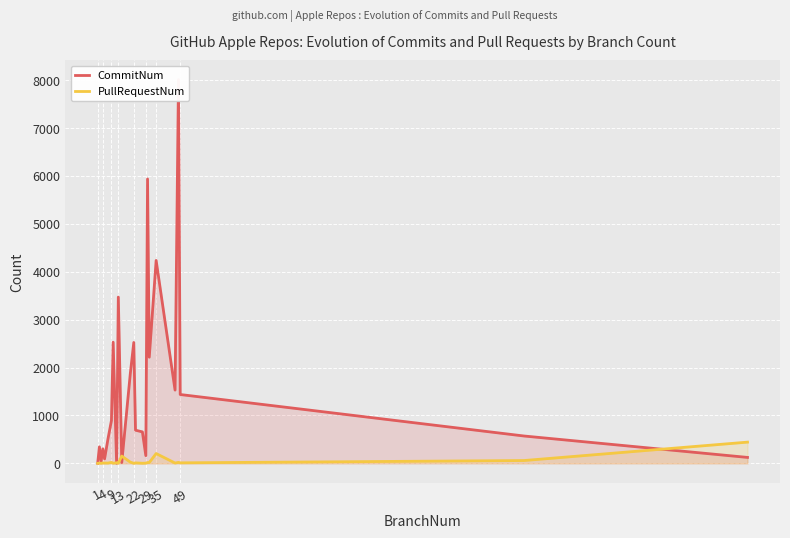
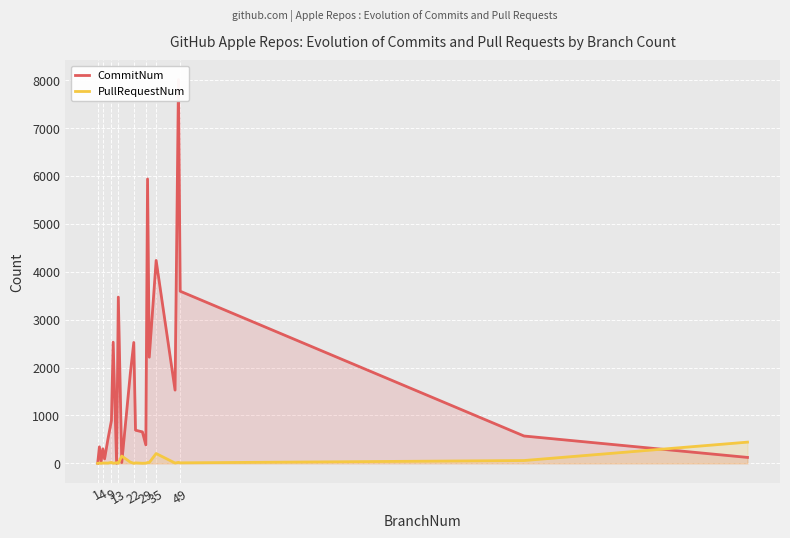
  {
    "CommitNum": {
      "4": 300,
      "9": 900,
      "13": 3500,
      "22": 2500,
-     "29": 200,
+     "29": 400,
      "35": 4200,
-     "49": 1400
+     "49": 3600
    },
    "PullRequestNum": {
      "9": 0,
      "22": 0,
      "29": 0,
      "35": 200,
      "49": 0
    }
  }
